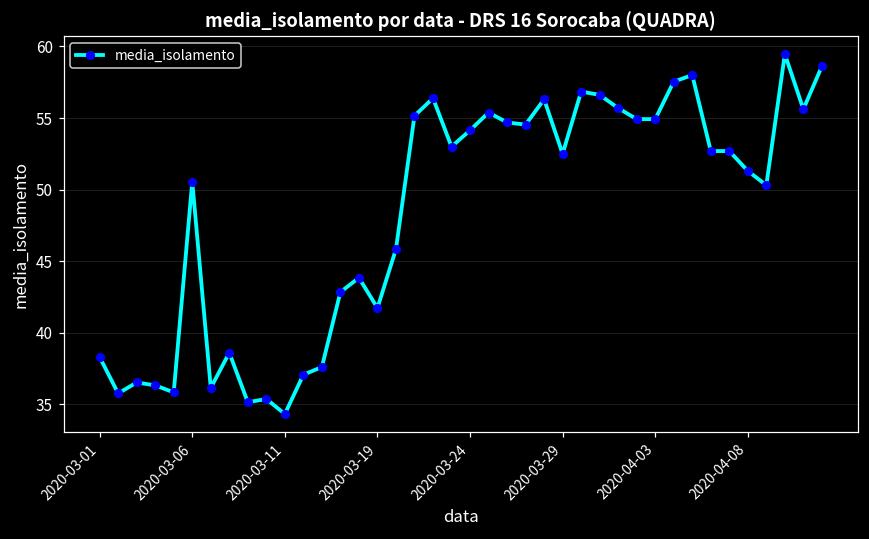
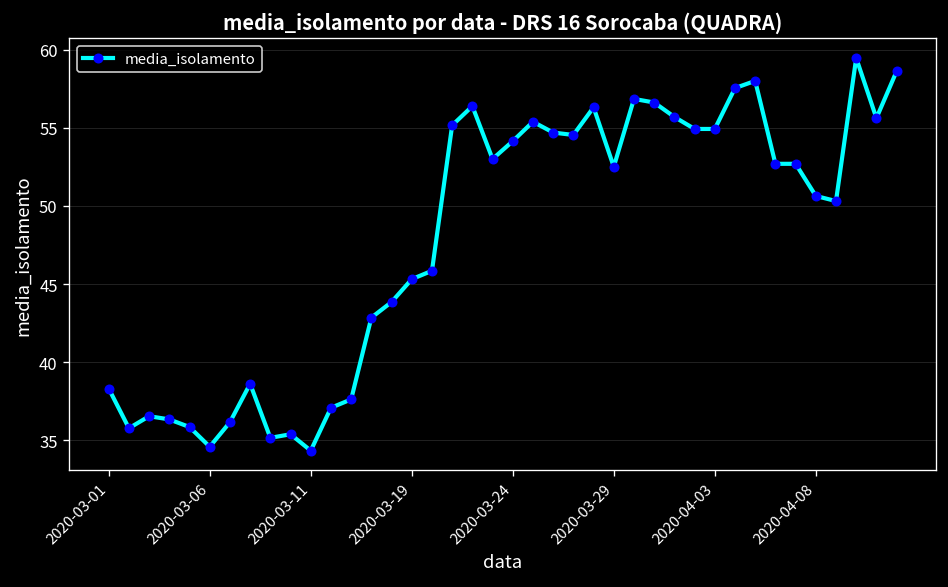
  {
    "2020-03-01": 38.3,
-   "2020-03-06": 50.6,
+   "2020-03-06": 34.6,
    "2020-03-11": 34.3,
-   "2020-03-19": 41.7,
+   "2020-03-19": 45.3,
    "2020-03-24": 54.1,
    "2020-03-29": 52.5,
    "2020-04-03": 54.9,
-   "2020-04-08": 51.3
+   "2020-04-08": 50.6
  }
